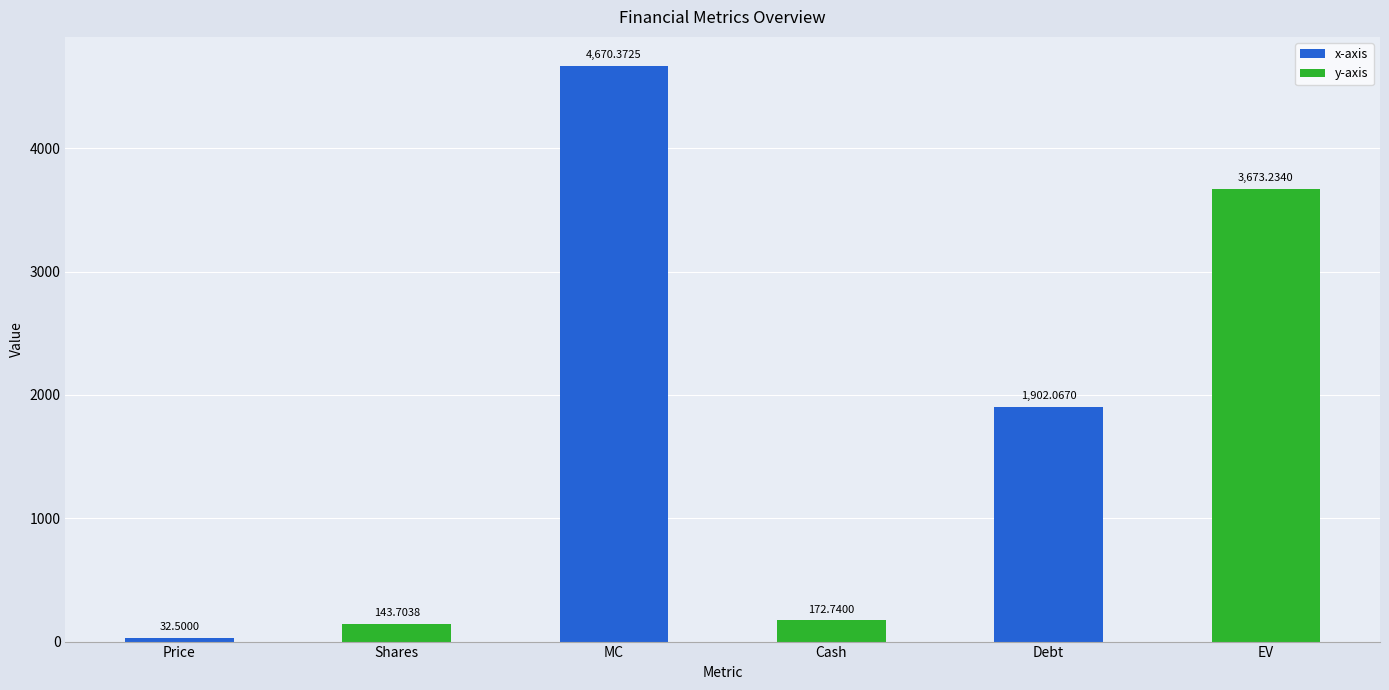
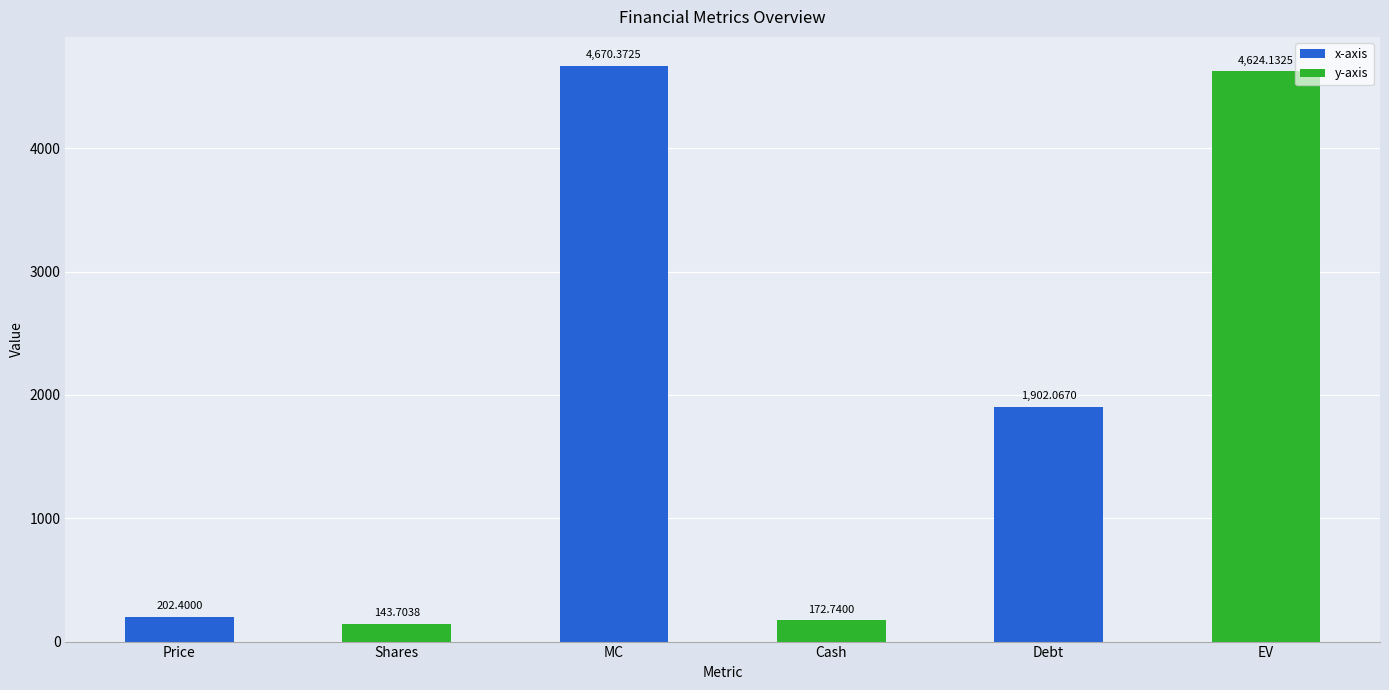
  {
-   "Price": "32.5000",
+   "Price": "202.4000",
    "Shares": "143.7038",
    "MC": "4,670.3725",
    "Cash": "172.7400",
    "Debt": "1,902.0670",
-   "EV": "3,673.2340"
+   "EV": "4,624.1325"
  }
